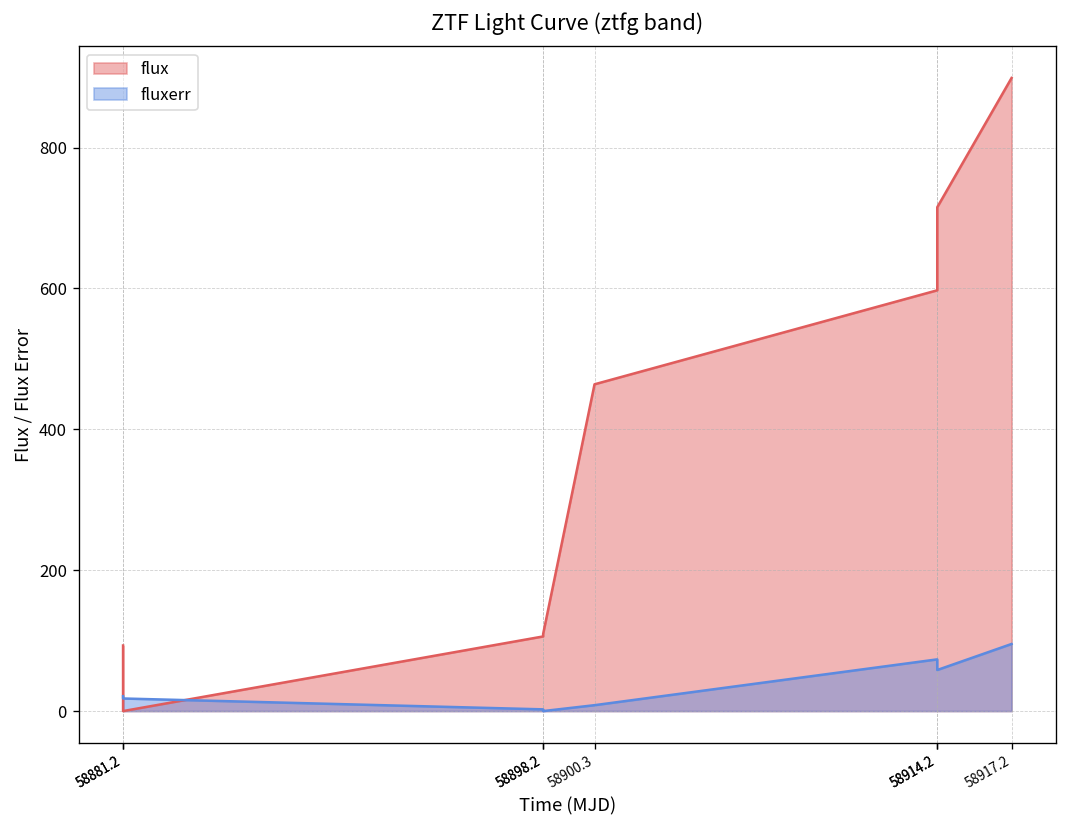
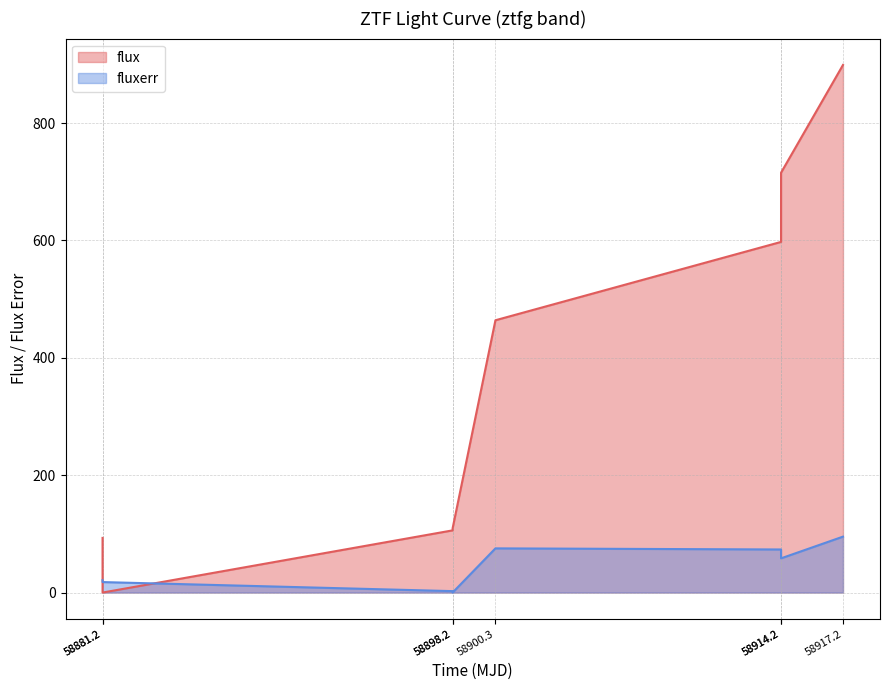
  {
    "flux": {
      "58900.3": 460,
      "58917.2": 900
    },
    "fluxerr": {
-     "58900.3": 10,
+     "58900.3": 80,
      "58917.2": 100
    }
  }
